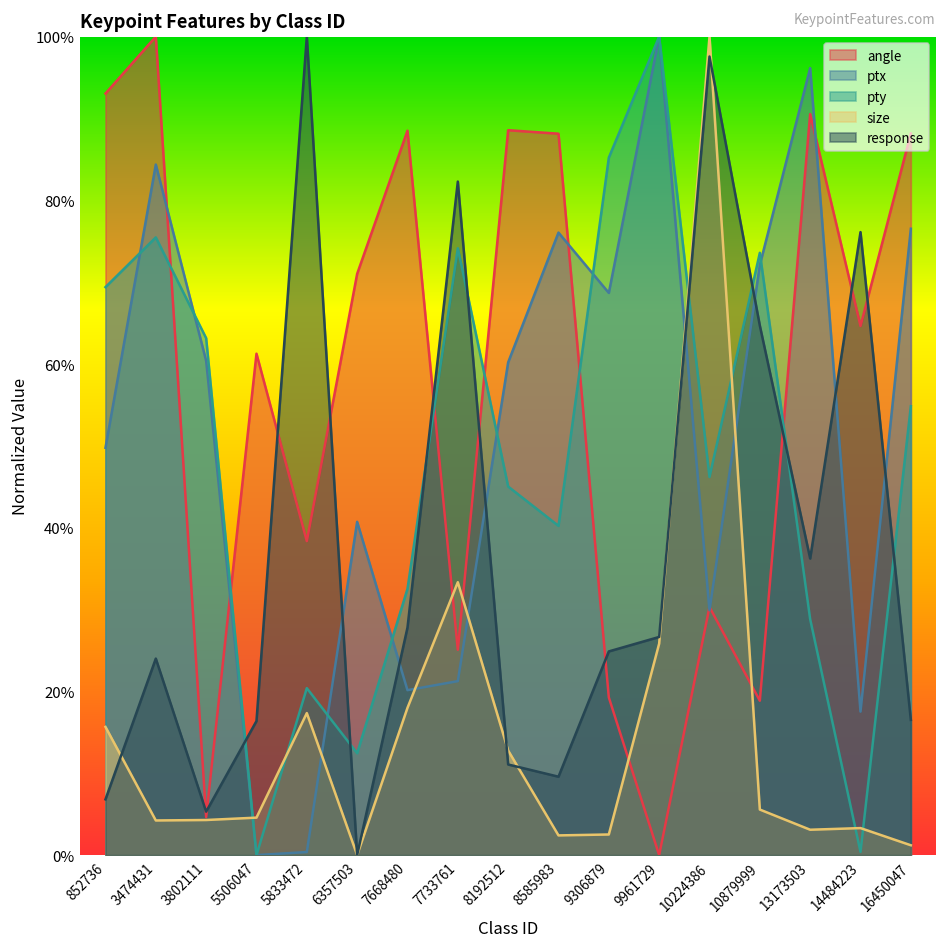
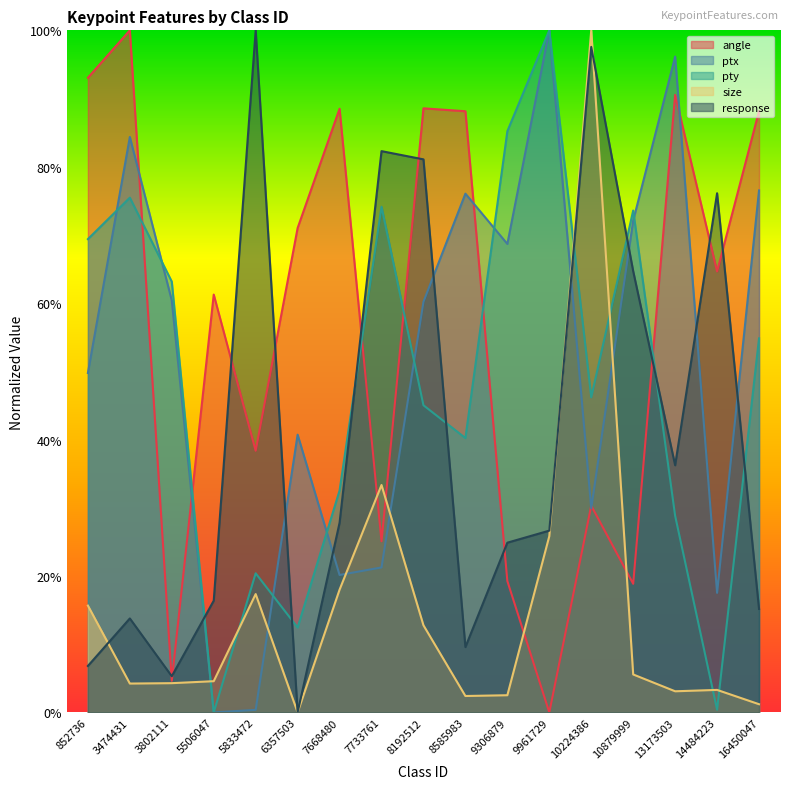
  {
    "angle": {
      "852736": "93%",
      "3474431": "100%",
      "5506047": "61%",
      "5833472": "38%",
      "6357503": "71%",
      "7668480": "89%",
      "7733761": "25%",
      "8192512": "89%",
      "8585983": "88%",
      "9306879": "19%",
      "9961729": "0%",
      "10224386": "30%",
      "10879999": "19%",
      "13173503": "91%",
      "14484223": "65%"
    },
    "size": {
      "852736": "16%",
      "3474431": "4%",
      "5506047": "5%",
      "5833472": "17%",
      "7668480": "18%",
      "7733761": "33%",
      "8192512": "13%",
      "8585983": "2%",
      "9306879": "3%",
      "9961729": "26%",
      "10224386": "100%",
      "10879999": "6%",
      "13173503": "3%",
      "14484223": "3%",
      "16450047": "1%"
    },
    "response": {
      "852736": "7%",
-     "3474431": "24%",
+     "3474431": "14%",
      "3802111": "5%",
      "5506047": "16%",
      "5833472": "100%",
      "7668480": "28%",
      "7733761": "82%",
-     "8192512": "11%",
+     "8192512": "81%",
      "8585983": "10%",
      "9306879": "25%",
      "9961729": "27%",
      "10224386": "98%",
      "10879999": "65%",
      "13173503": "36%",
      "14484223": "76%",
-     "16450047": "17%"
+     "16450047": "15%"
    }
  }
